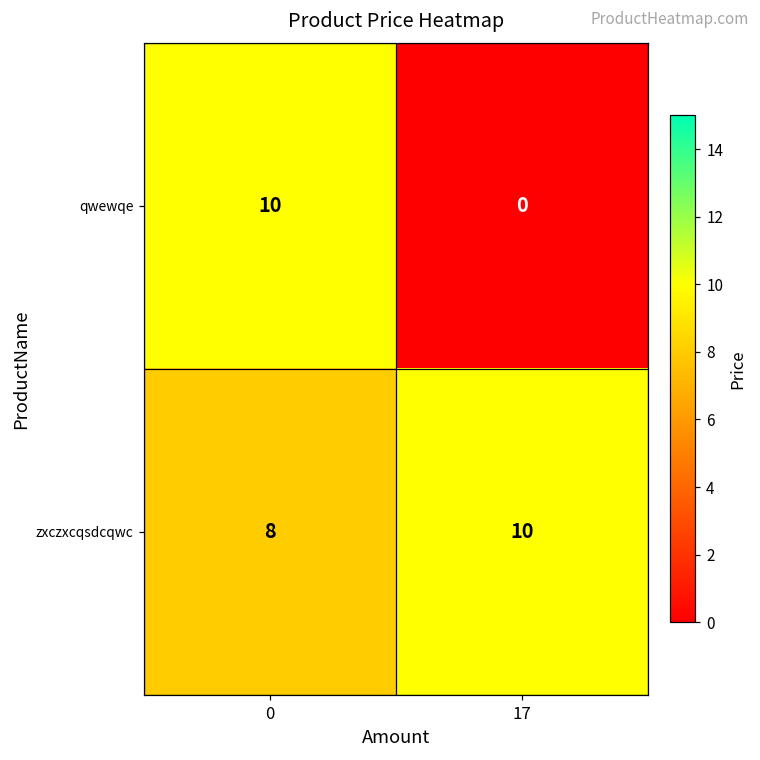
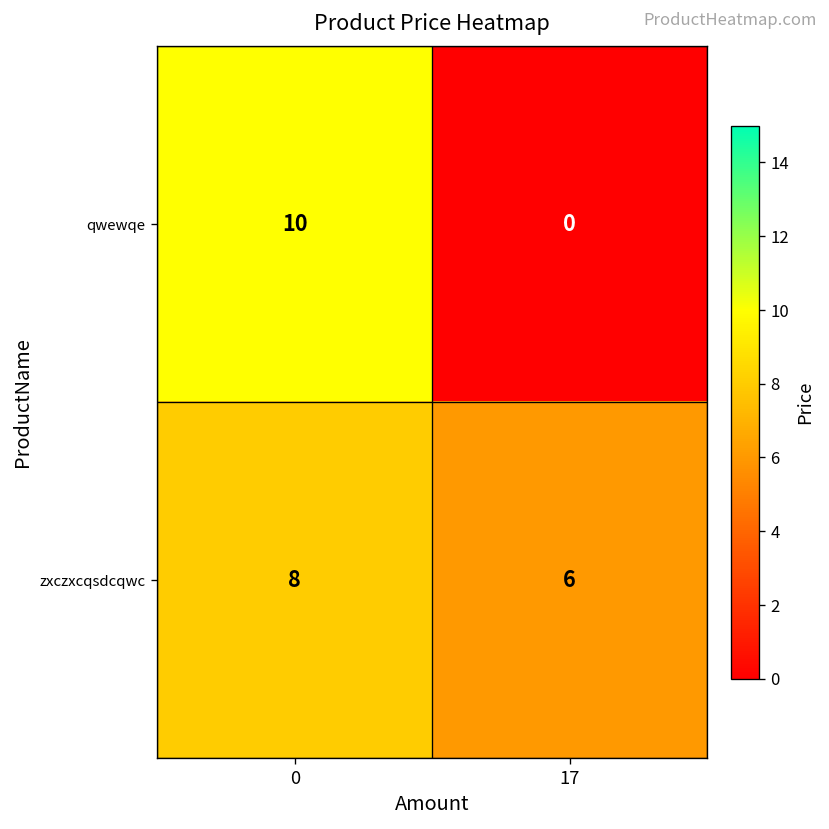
  {
    "qwewqe": {
      "0": 10,
      "17": 0
    },
    "zxczxcqsdcqwc": {
      "0": 8,
-     "17": 10
+     "17": 6
    }
  }
